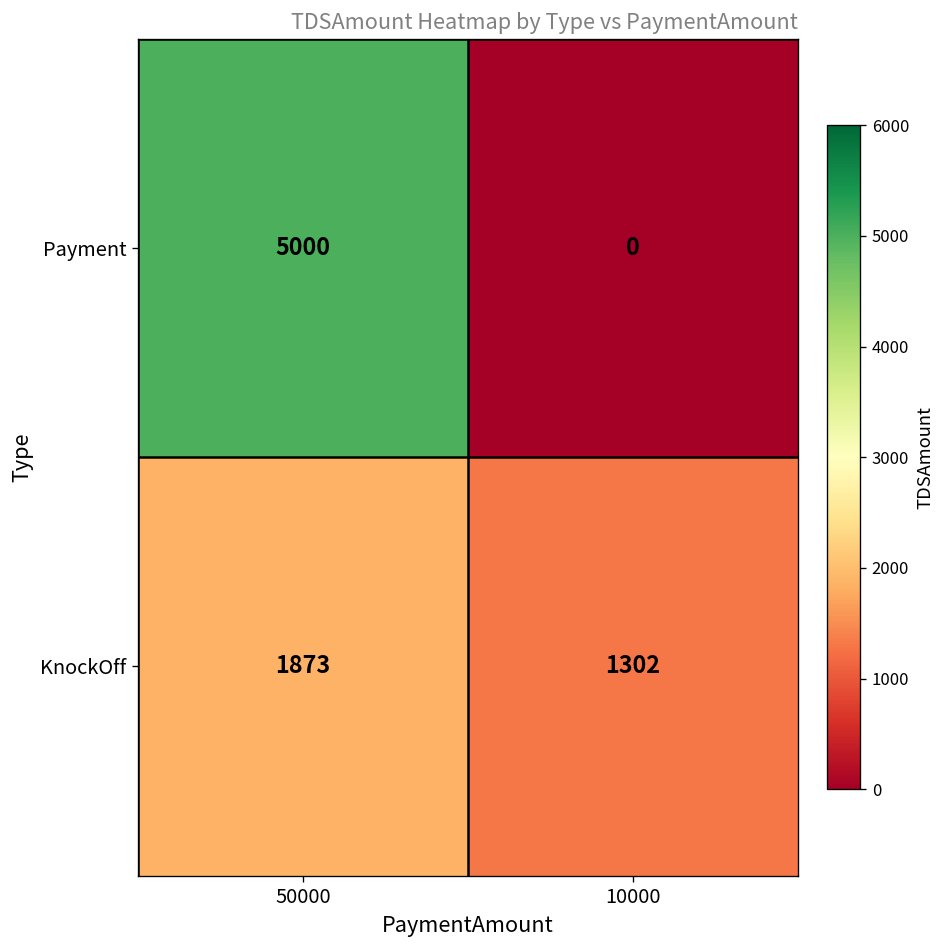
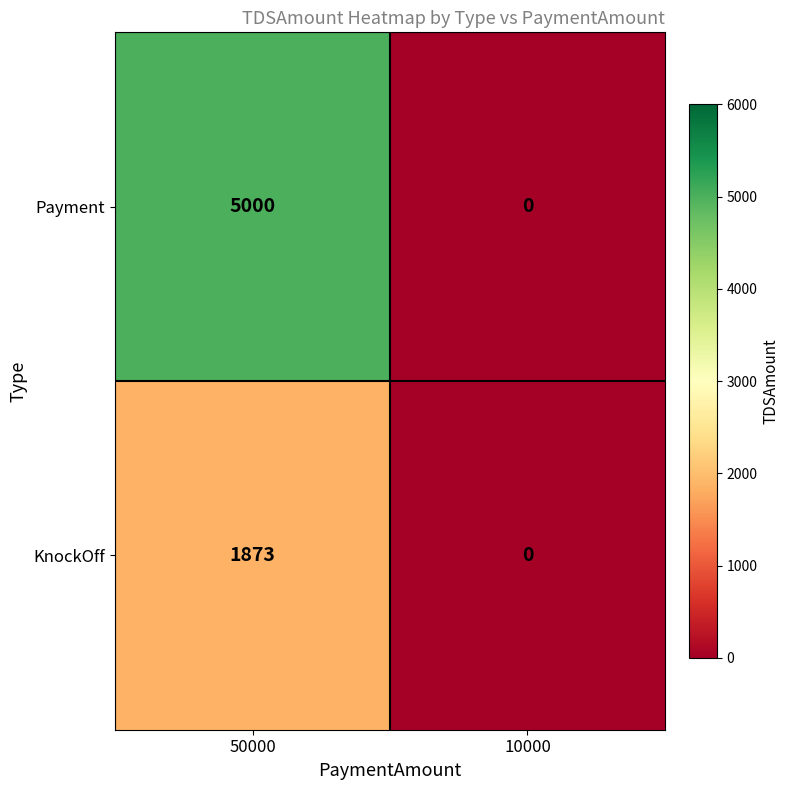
  {
    "Payment": {
      "50000": 5000,
      "10000": 0
    },
    "KnockOff": {
      "50000": 1873,
-     "10000": 1302
+     "10000": 0
    }
  }
